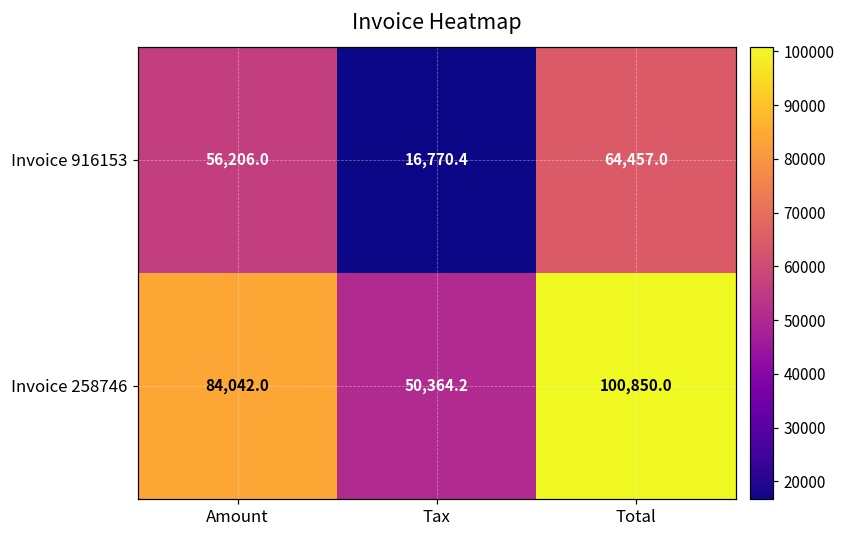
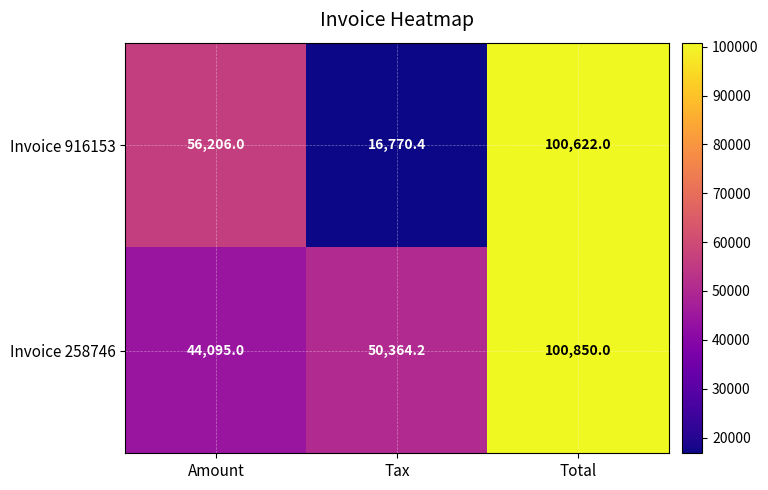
  {
    "Invoice 916153": {
      "Amount": "56,206.0",
      "Tax": "16,770.4",
-     "Total": "64,457.0"
+     "Total": "100,622.0"
    },
    "Invoice 258746": {
-     "Amount": "84,042.0",
+     "Amount": "44,095.0",
      "Tax": "50,364.2",
      "Total": "100,850.0"
    }
  }
